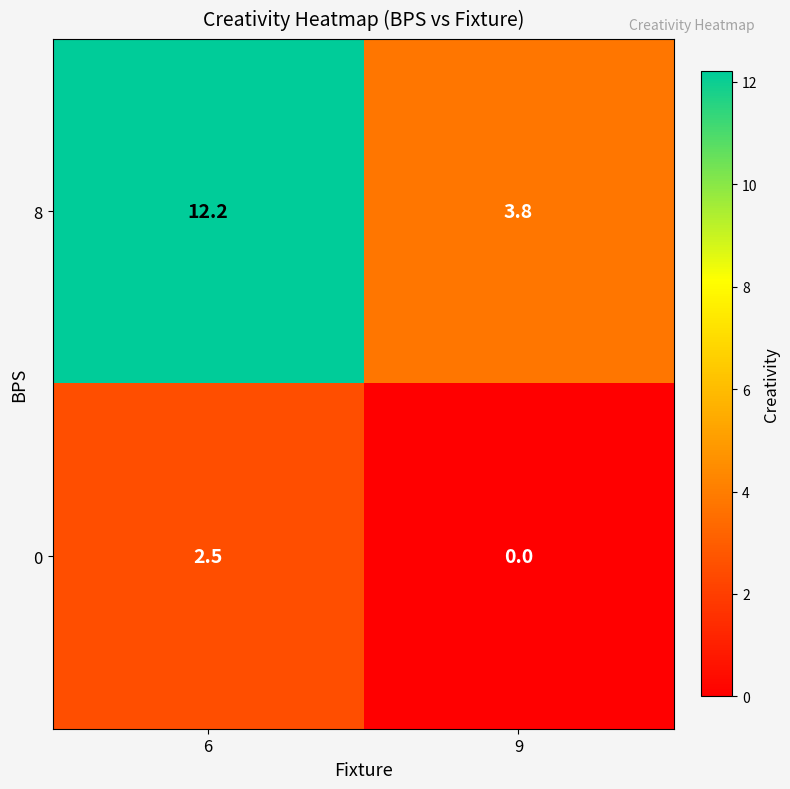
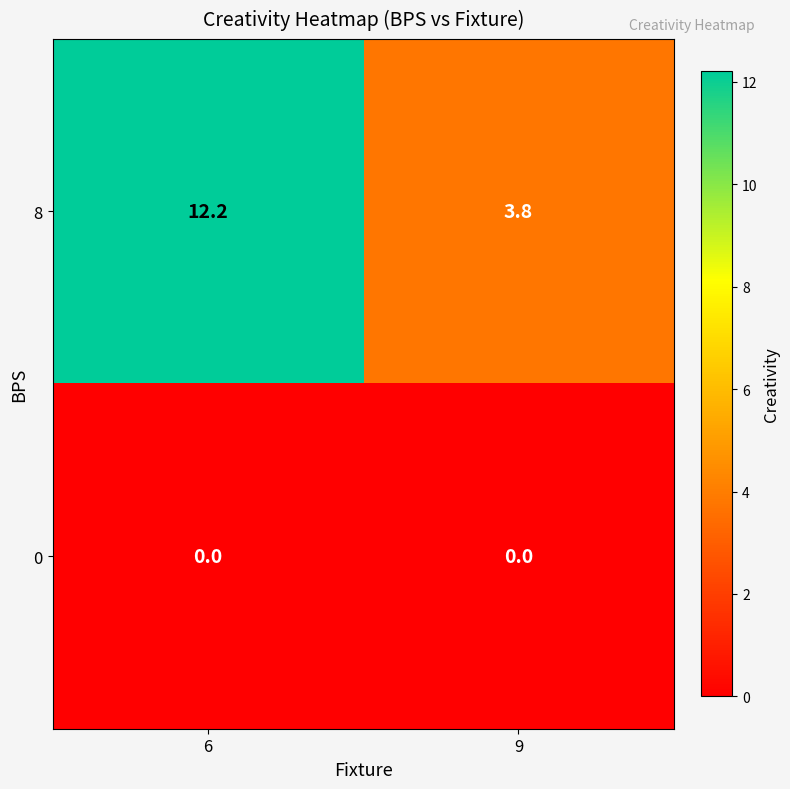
  {
    "8": {
      "6": 12.2,
      "9": 3.8
    },
    "0": {
-     "6": 2.5,
+     "6": 0.0,
      "9": 0.0
    }
  }
